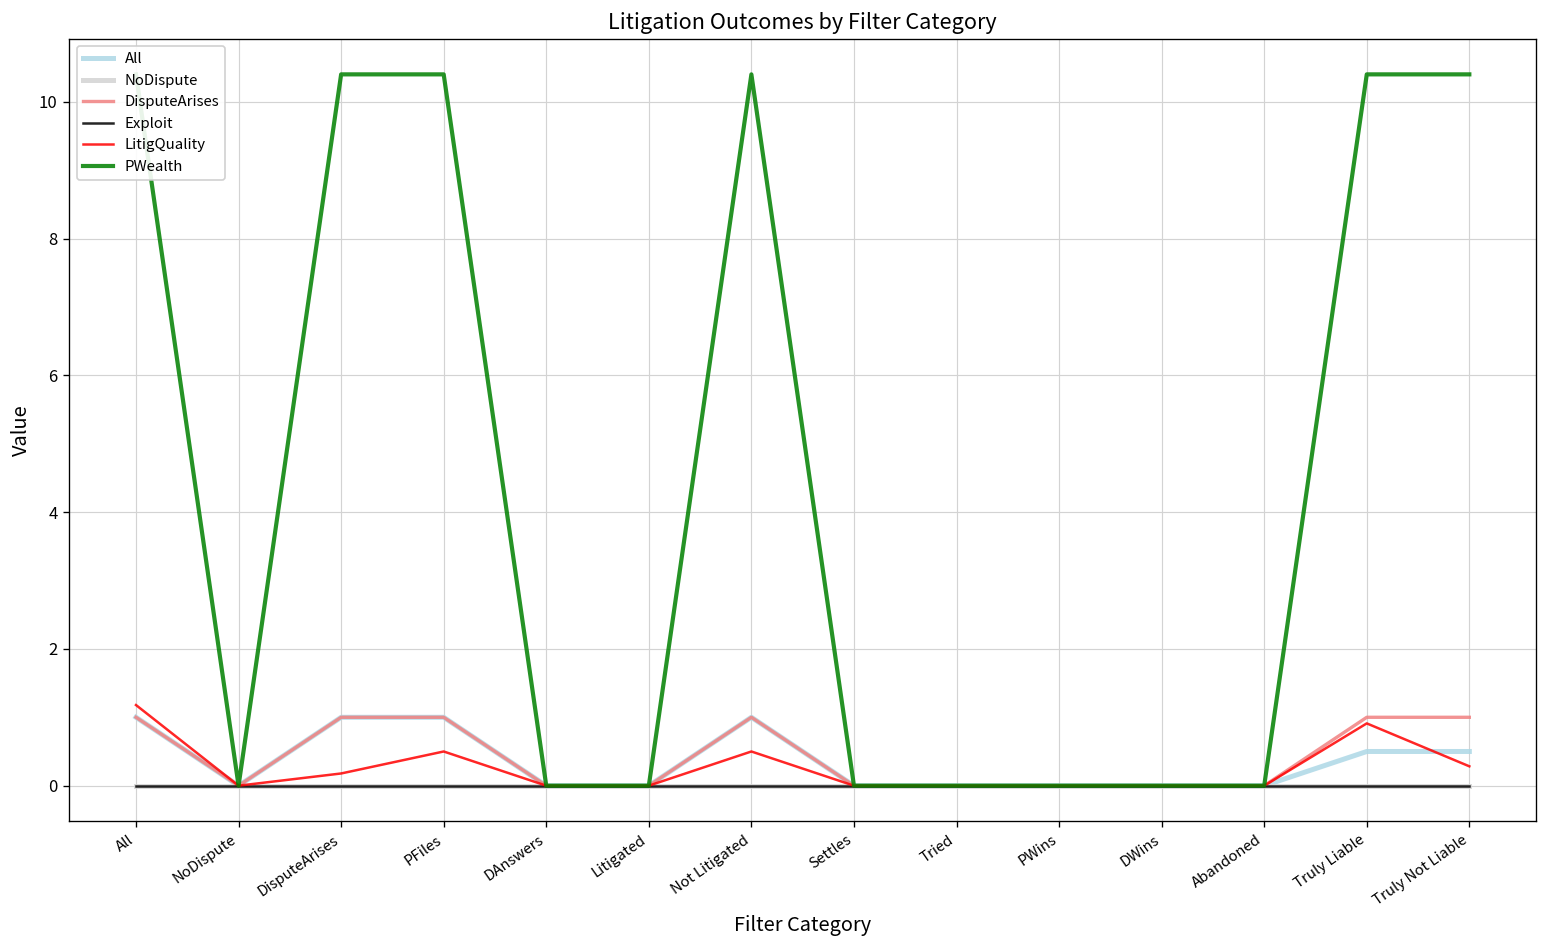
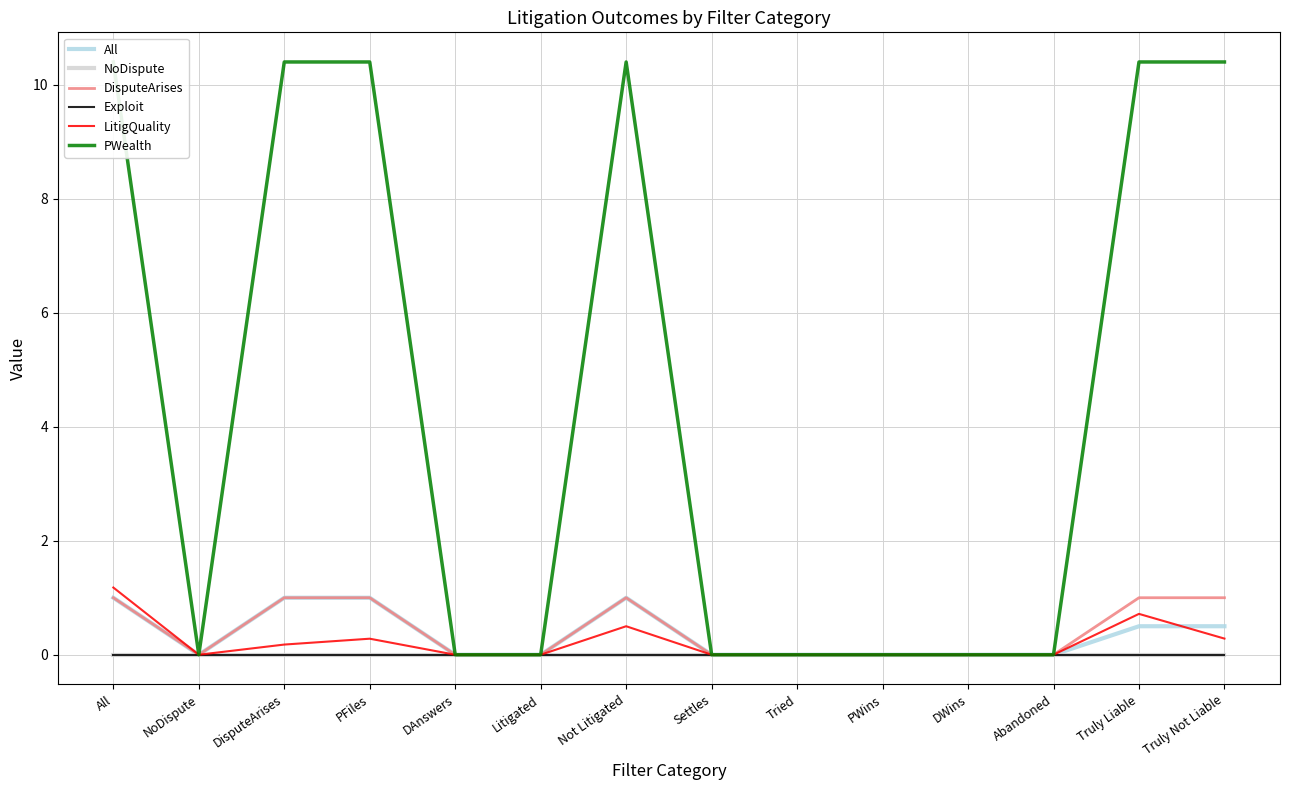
  {
    "All": {
      "Truly Liable": 0.5,
      "Truly Not Liable": 0.5
    },
    "Exploit": {
      "All": 0.0,
      "DisputeArises": 0.0,
      "PFiles": 0.0,
      "Not Litigated": 0.0,
      "Truly Liable": 0.0,
      "Truly Not Liable": 0.0
    },
    "DisputeArises": {
      "Truly Liable": 1.0,
      "Truly Not Liable": 1.0
    },
    "LitigQuality": {
      "All": 1.2,
      "DisputeArises": 0.2,
-     "PFiles": 0.5,
+     "PFiles": 0.3,
      "Not Litigated": 0.5,
-     "Truly Liable": 0.9,
+     "Truly Liable": 0.7,
      "Truly Not Liable": 0.3
    },
    "PWealth": {
      "DisputeArises": 10.4,
      "PFiles": 10.4,
      "Not Litigated": 10.4,
      "Truly Liable": 10.4,
      "Truly Not Liable": 10.4
    }
  }
